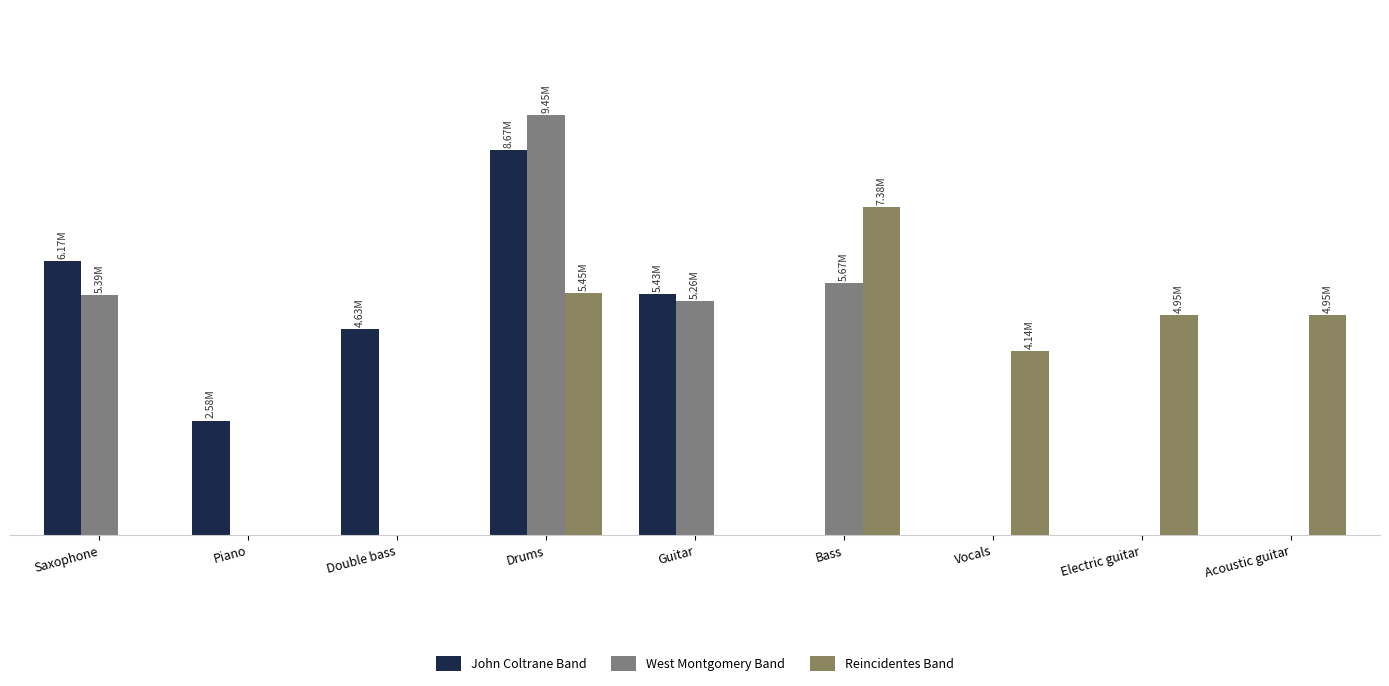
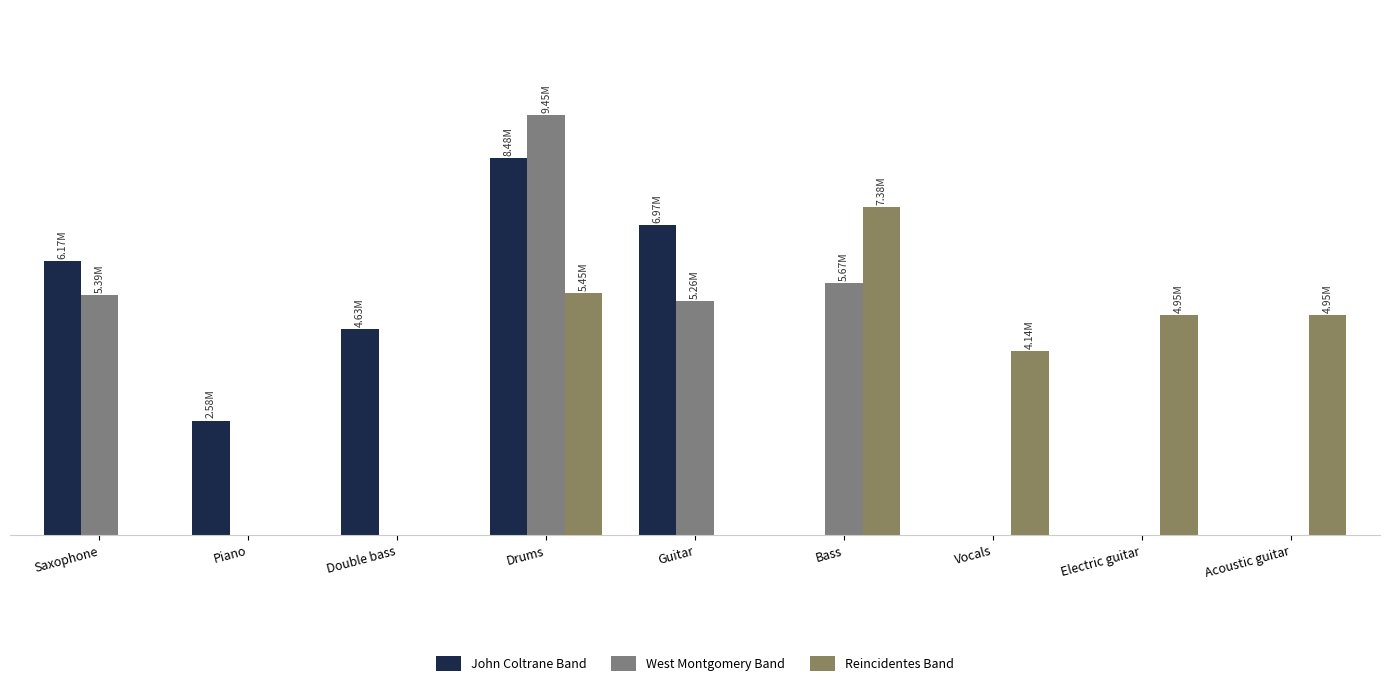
  {
    "John Coltrane Band": {
      "Saxophone": "6.17M",
      "Piano": "2.58M",
      "Double bass": "4.63M",
-     "Drums": "8.67M",
-     "Guitar": "5.43M"
+     "Drums": "8.48M",
+     "Guitar": "6.97M"
    }
  }
